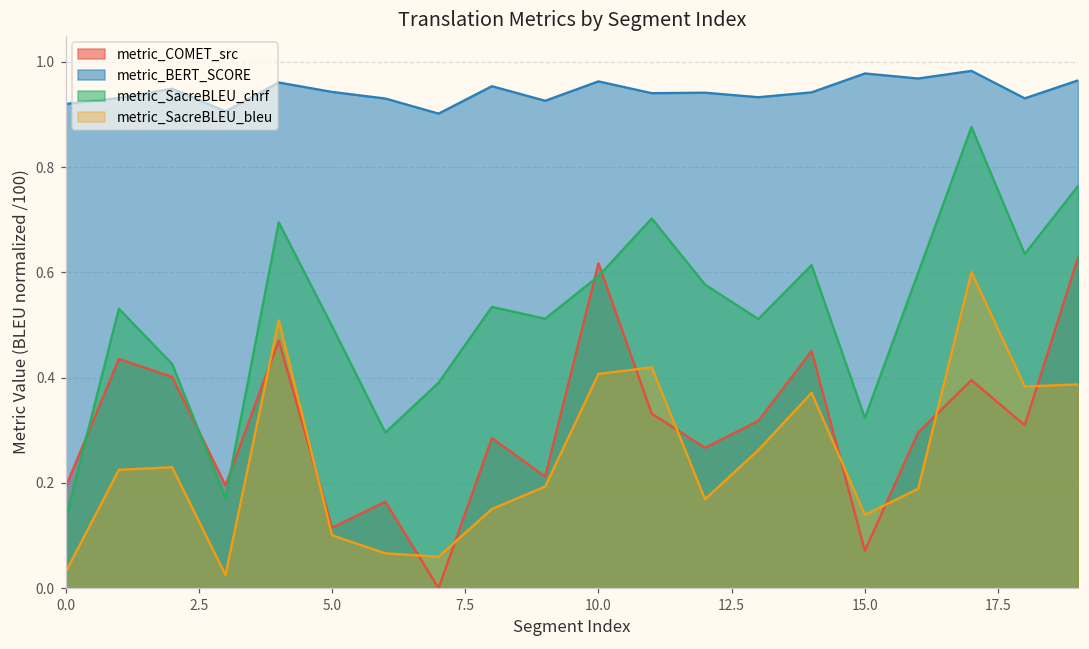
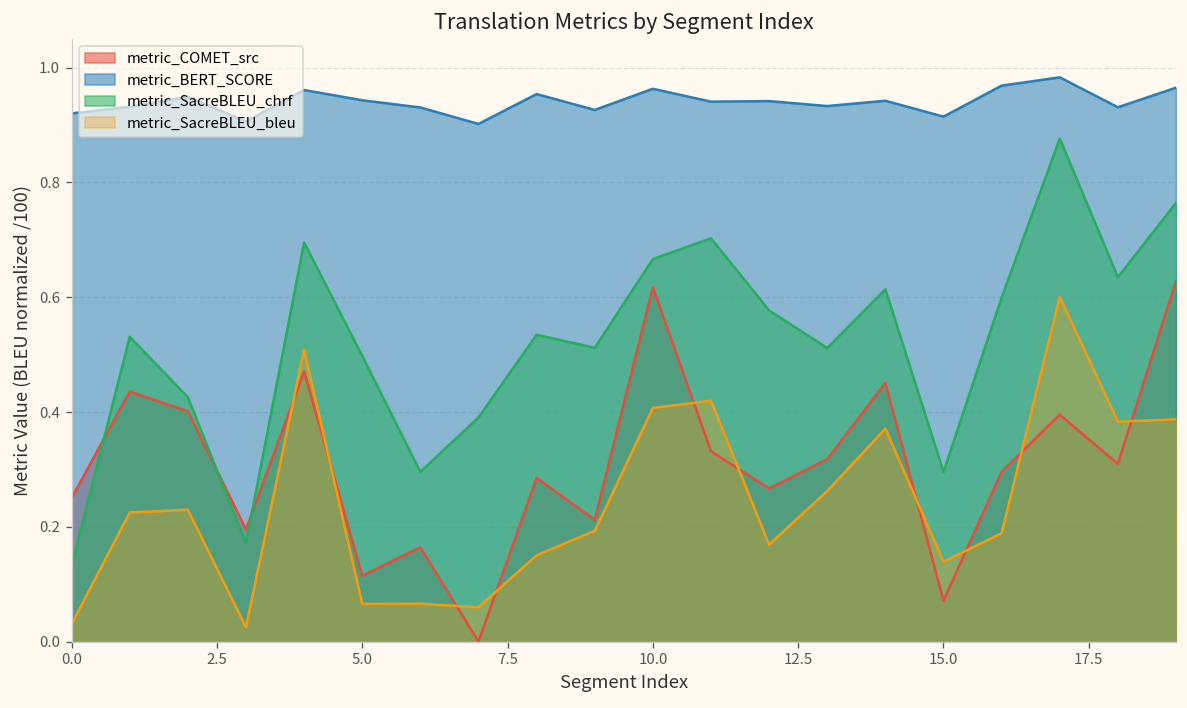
  {
    "metric_COMET_src": {
-     "0.0": 0.19,
+     "0.0": 0.25,
      "5.0": 0.11,
      "10.0": 0.62,
      "15.0": 0.07
    },
    "metric_BERT_SCORE": {
      "0.0": 0.92,
      "5.0": 0.94,
      "10.0": 0.96,
-     "15.0": 0.98
+     "15.0": 0.91
    },
    "metric_SacreBLEU_chrf": {
      "0.0": 0.13,
      "5.0": 0.50,
-     "10.0": 0.59,
-     "15.0": 0.32
+     "10.0": 0.67,
+     "15.0": 0.30
    },
    "metric_SacreBLEU_bleu": {
      "0.0": 0.03,
-     "5.0": 0.10,
+     "5.0": 0.07,
      "10.0": 0.41,
      "15.0": 0.14
    }
  }
